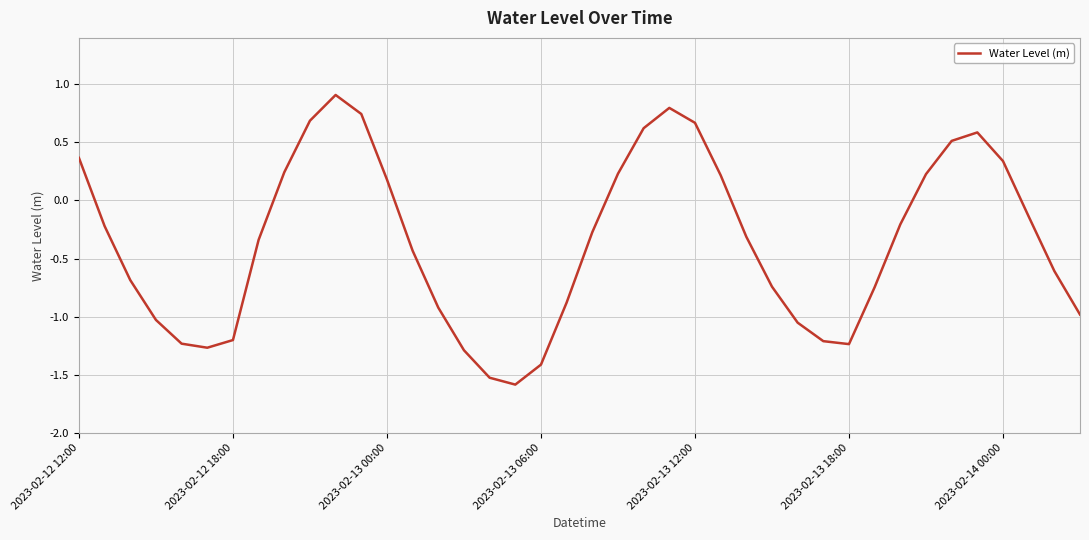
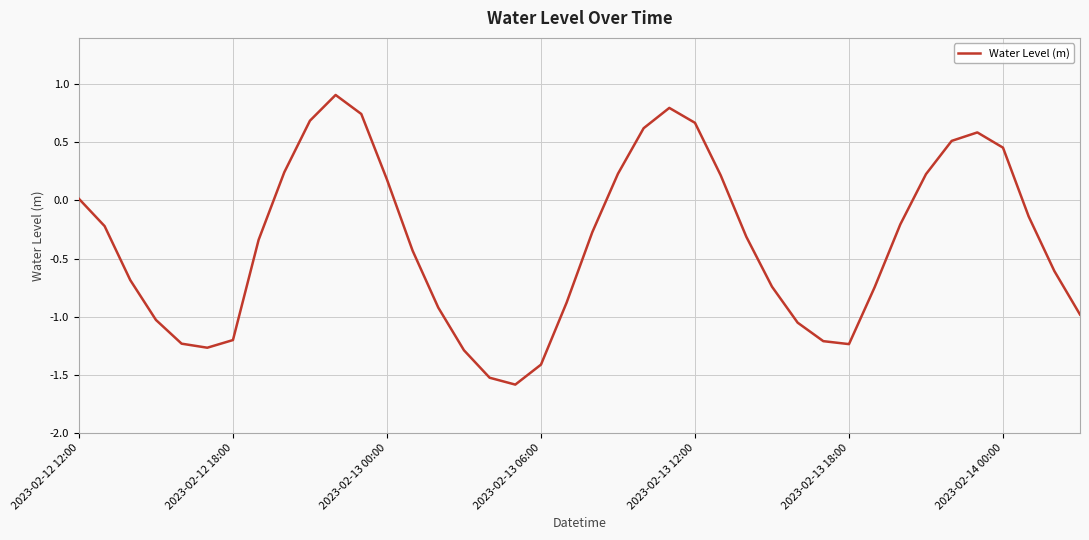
  {
-   "2023-02-12 12:00": 0.37,
+   "2023-02-12 12:00": 0.01,
    "2023-02-12 18:00": -1.20,
    "2023-02-13 00:00": 0.18,
    "2023-02-13 06:00": -1.41,
    "2023-02-13 12:00": 0.67,
    "2023-02-13 18:00": -1.24,
-   "2023-02-14 00:00": 0.34
+   "2023-02-14 00:00": 0.45
  }
